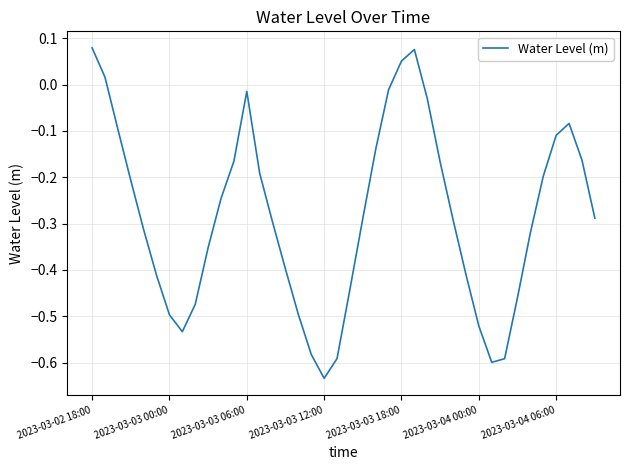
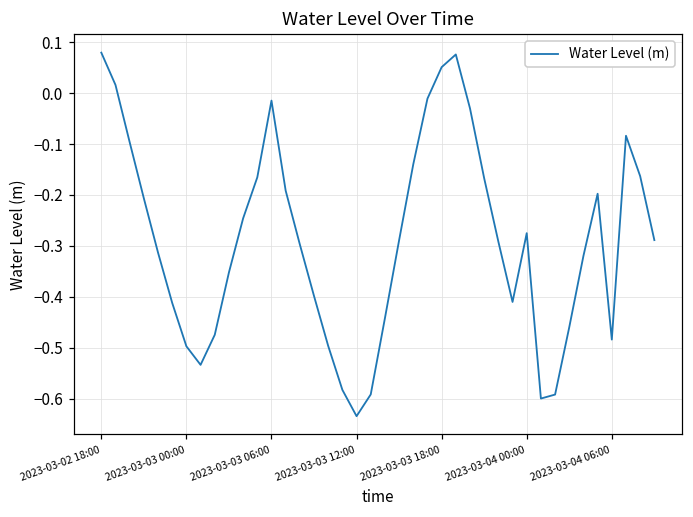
  {
    "2023-03-02 18:00": 0.08,
    "2023-03-03 00:00": -0.50,
    "2023-03-03 06:00": -0.01,
    "2023-03-03 12:00": -0.63,
    "2023-03-03 18:00": 0.05,
-   "2023-03-04 00:00": -0.52,
-   "2023-03-04 06:00": -0.11
+   "2023-03-04 00:00": -0.27,
+   "2023-03-04 06:00": -0.48
  }
